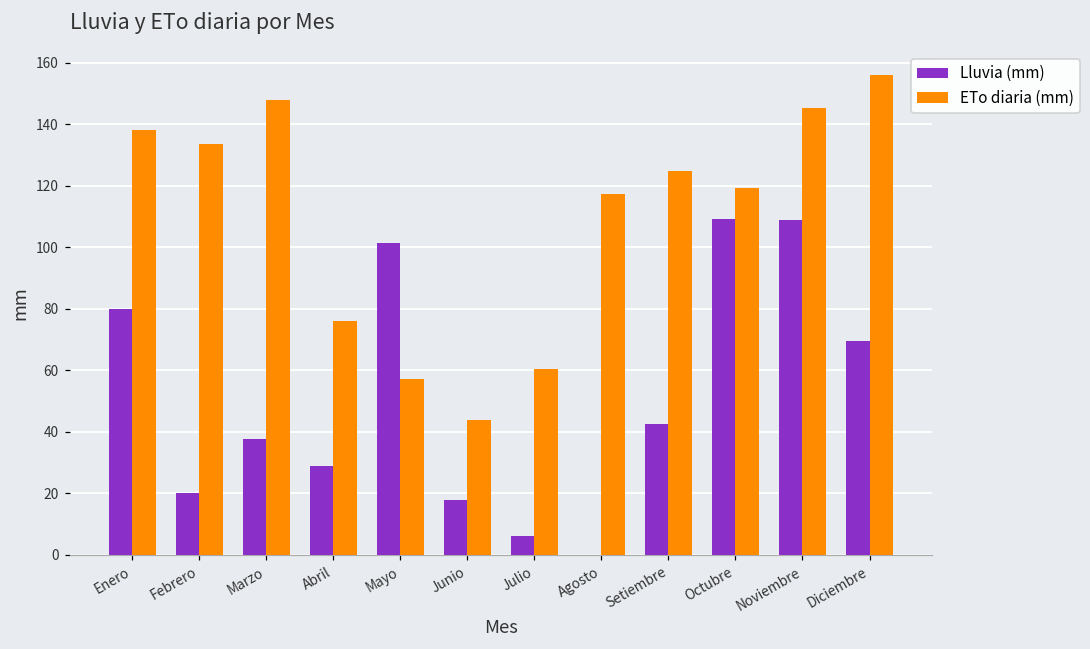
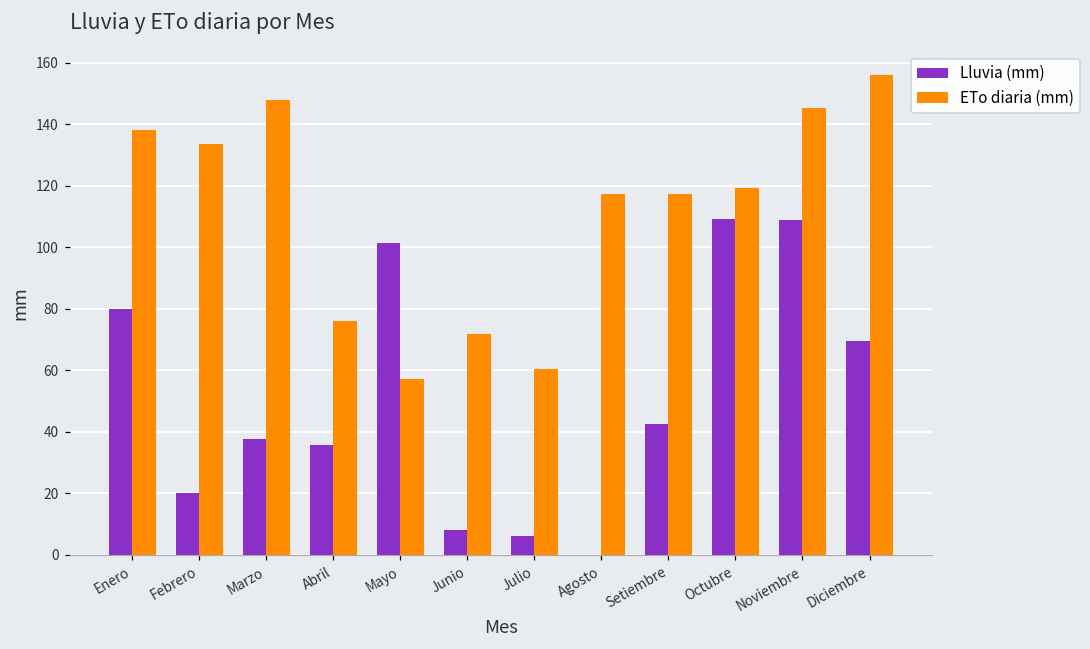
  {
    "Lluvia (mm)": {
      "Enero": 80,
      "Febrero": 20,
      "Marzo": 38,
-     "Abril": 29,
+     "Abril": 36,
      "Mayo": 101,
-     "Junio": 18,
+     "Junio": 8,
      "Julio": 6,
      "Agosto": 0,
      "Setiembre": 43,
      "Octubre": 109,
      "Noviembre": 109,
      "Diciembre": 70
    },
    "ETo diaria (mm)": {
      "Enero": 138,
      "Febrero": 134,
      "Marzo": 148,
      "Abril": 76,
      "Mayo": 57,
-     "Junio": 44,
+     "Junio": 72,
      "Julio": 60,
      "Agosto": 117,
-     "Setiembre": 125,
+     "Setiembre": 117,
      "Octubre": 119,
      "Noviembre": 145,
      "Diciembre": 156
    }
  }
